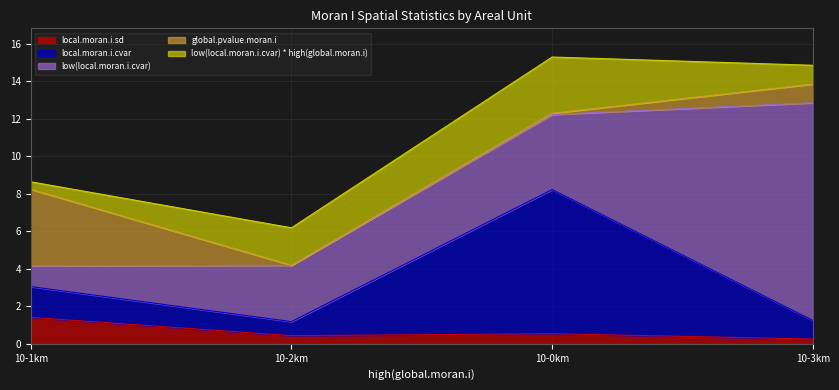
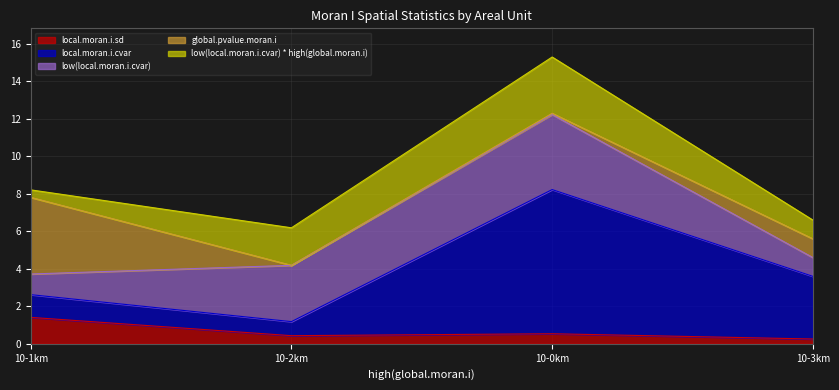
  {
    "local.moran.i.sd": {
      "10-1km": 1.4,
      "10-2km": 0.4,
      "10-0km": 0.5,
      "10-3km": 0.3
    },
    "local.moran.i.cvar": {
-     "10-1km": 1.6,
+     "10-1km": 1.2,
      "10-2km": 0.7,
      "10-0km": 7.7,
-     "10-3km": 1.0
+     "10-3km": 3.3
    },
    "low(local.moran.i.cvar)": {
      "10-1km": 1.1,
-     "10-3km": 11.6
+     "10-3km": 1.0
    },
    "global.pvalue.moran.i": {
      "10-1km": 4.1,
      "10-3km": 1.0
    },
    "low(local.moran.i.cvar) * high(global.moran.i)": {
      "10-1km": 0.4,
      "10-2km": 2.0,
      "10-0km": 3.0,
      "10-3km": 1.0
    }
  }
